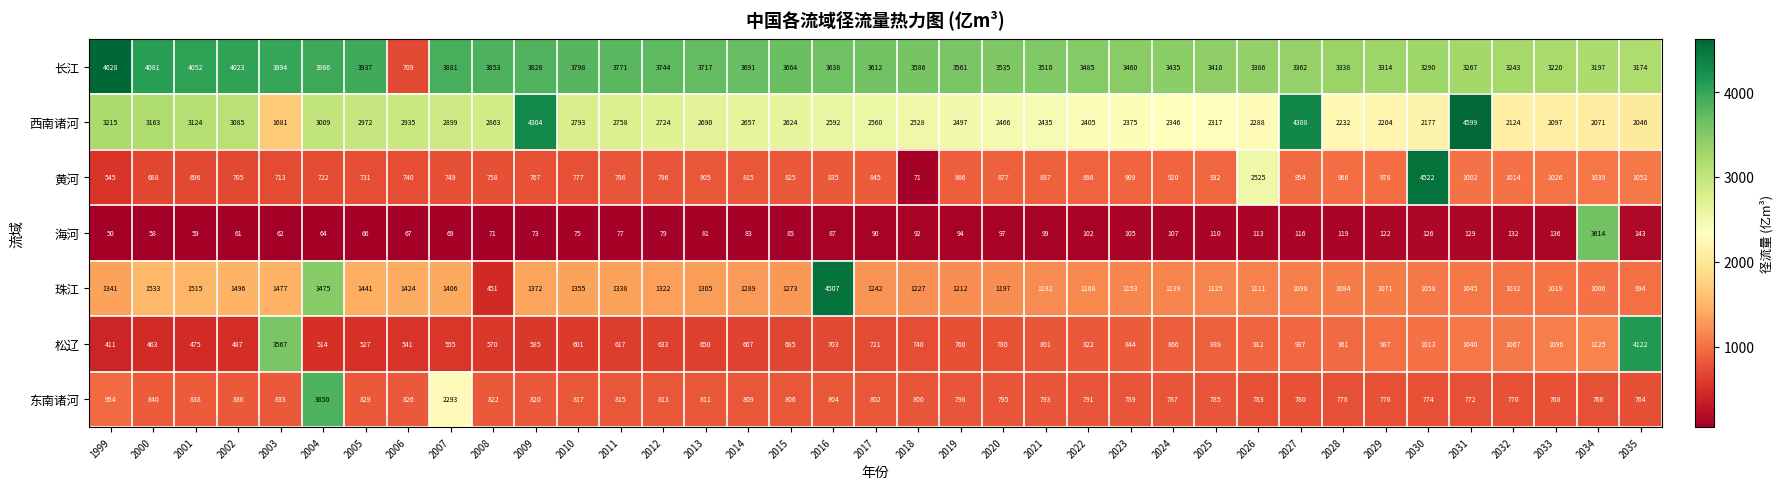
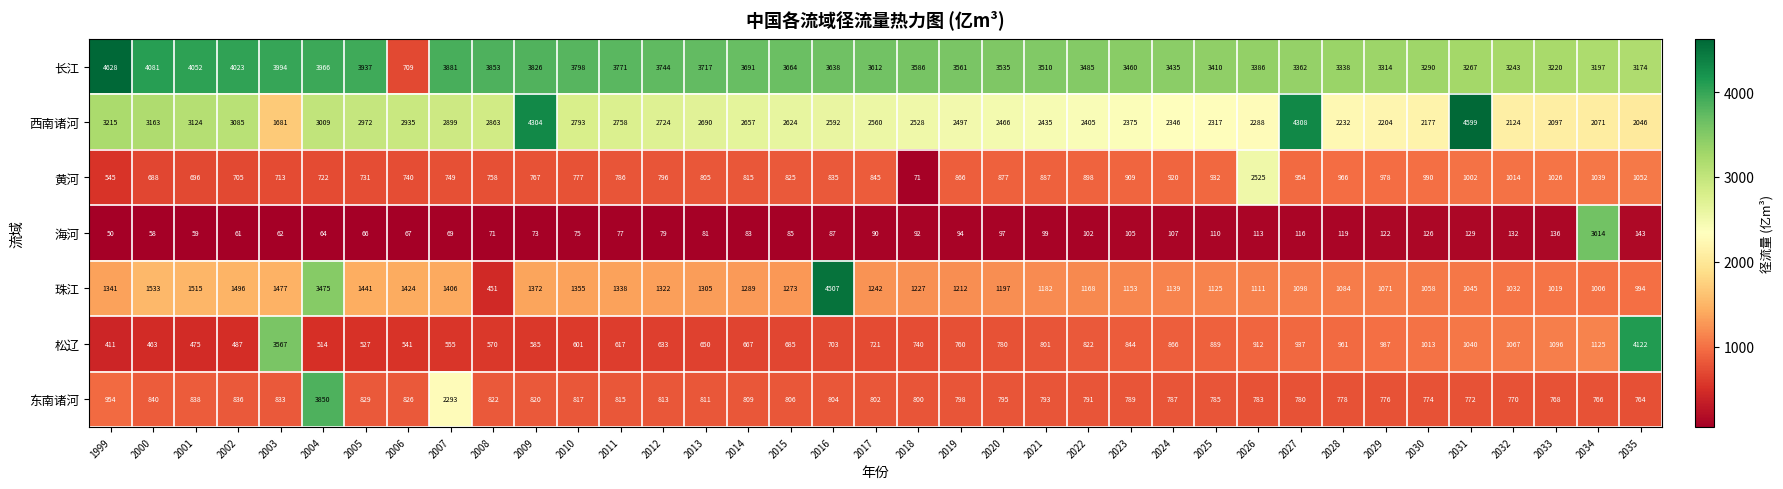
  {
    "黄河": {
      "1999": 545,
      "2000": 688,
      "2001": 696,
      "2002": 705,
      "2003": 713,
      "2004": 722,
      "2005": 731,
      "2006": 740,
      "2007": 749,
      "2008": 758,
      "2009": 767,
      "2010": 777,
      "2011": 786,
      "2012": 796,
      "2013": 805,
      "2014": 815,
      "2015": 825,
      "2016": 835,
      "2017": 845,
      "2018": 71,
      "2019": 866,
      "2020": 877,
      "2021": 887,
      "2022": 898,
      "2023": 909,
      "2024": 920,
      "2025": 932,
      "2026": 2525,
      "2027": 954,
      "2028": 966,
      "2029": 978,
-     "2030": 4522,
+     "2030": 990,
      "2031": 1002,
      "2032": 1014,
      "2033": 1026,
      "2034": 1039,
      "2035": 1052
    }
  }
